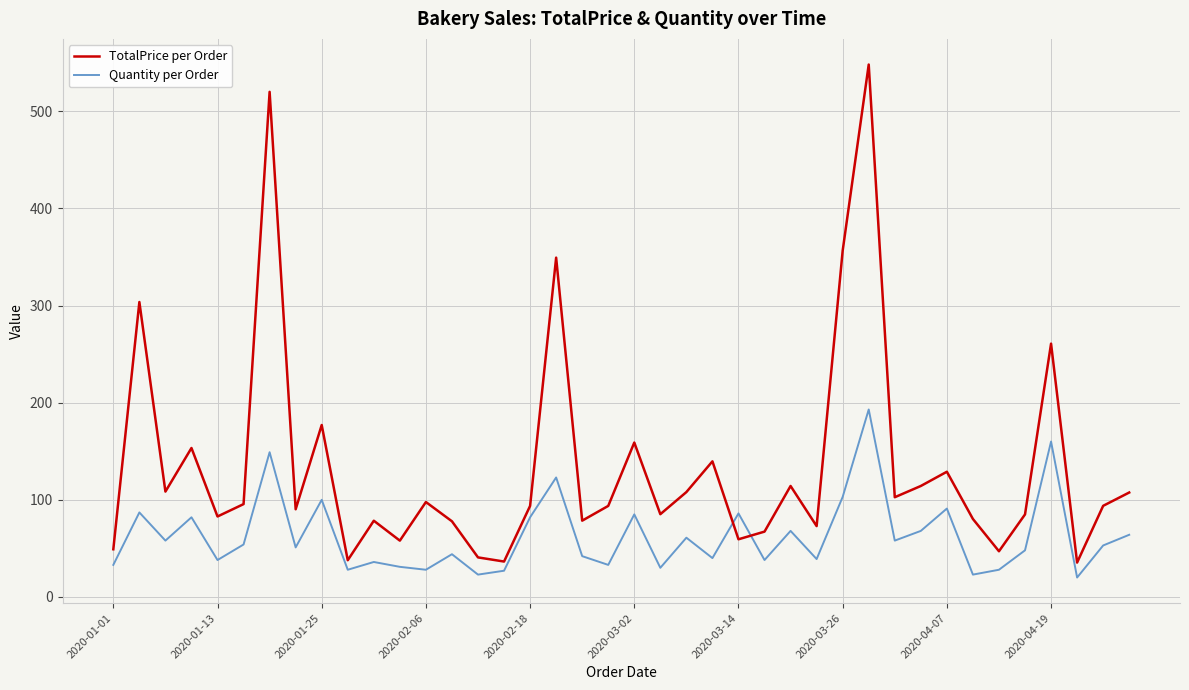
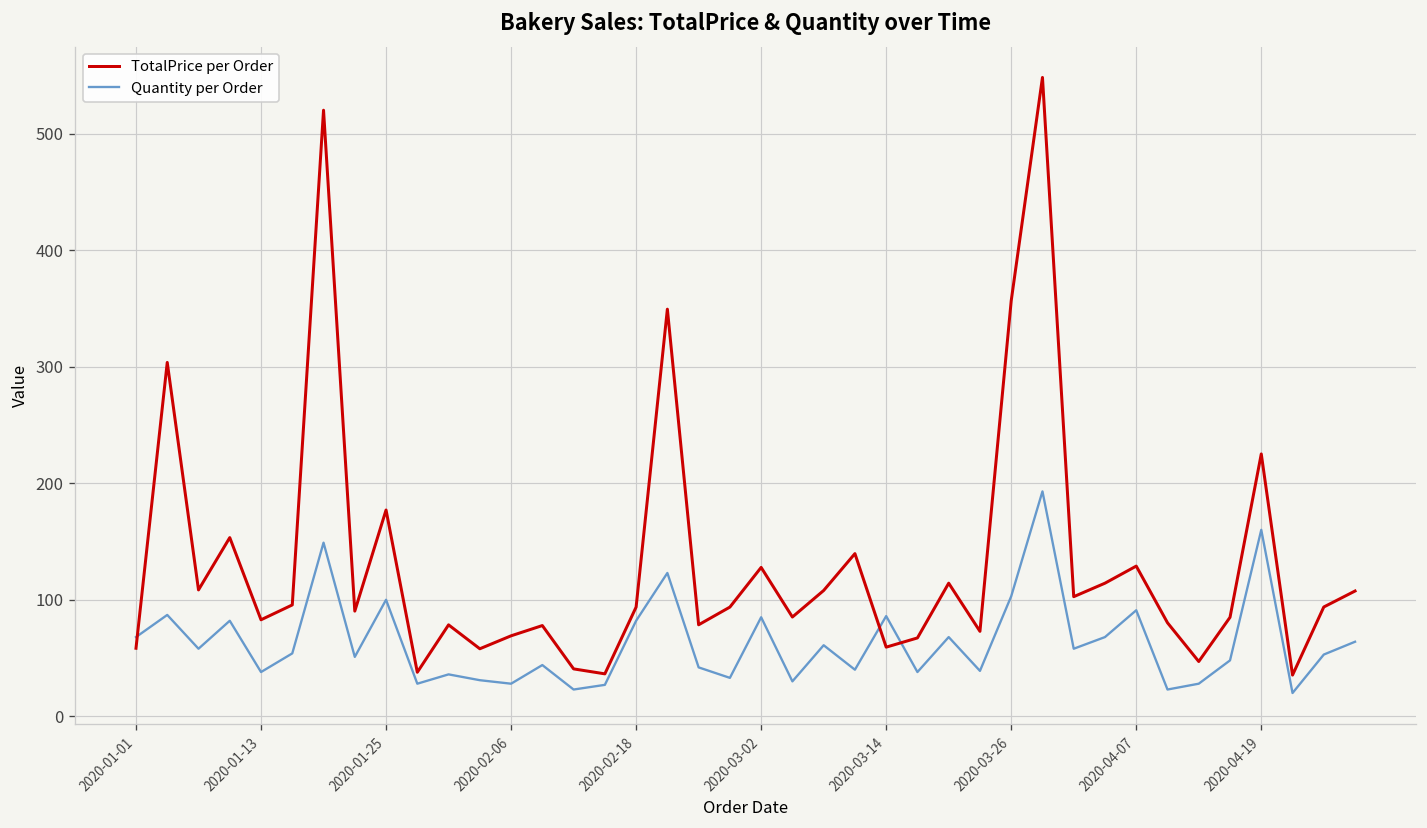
  {
    "TotalPrice per Order": {
-     "2020-01-01": 50,
+     "2020-01-01": 60,
      "2020-01-13": 80,
      "2020-01-25": 180,
-     "2020-02-06": 100,
+     "2020-02-06": 70,
      "2020-02-18": 90,
-     "2020-03-02": 160,
+     "2020-03-02": 130,
      "2020-03-14": 60,
      "2020-03-26": 360,
      "2020-04-07": 130,
-     "2020-04-19": 260
+     "2020-04-19": 230
    },
    "Quantity per Order": {
-     "2020-01-01": 30,
+     "2020-01-01": 70,
      "2020-01-13": 40,
      "2020-01-25": 100,
      "2020-02-06": 30,
      "2020-02-18": 80,
      "2020-03-02": 90,
      "2020-03-14": 90,
      "2020-03-26": 100,
      "2020-04-07": 90,
      "2020-04-19": 160
    }
  }
